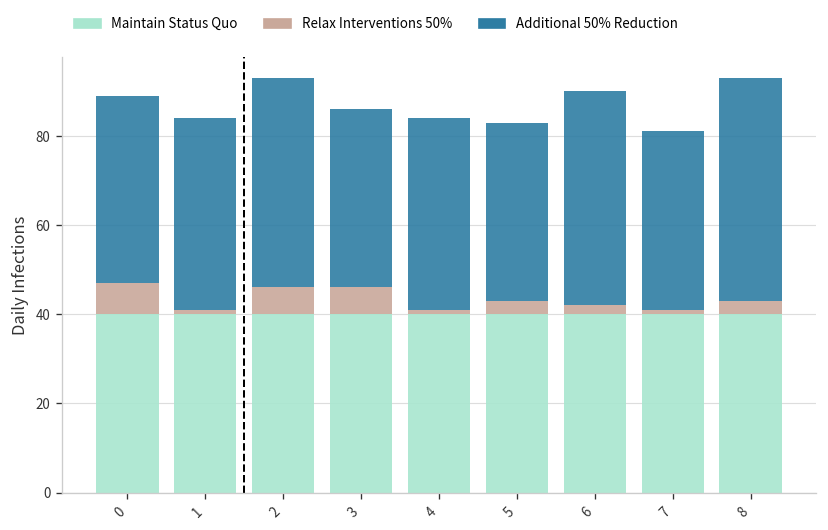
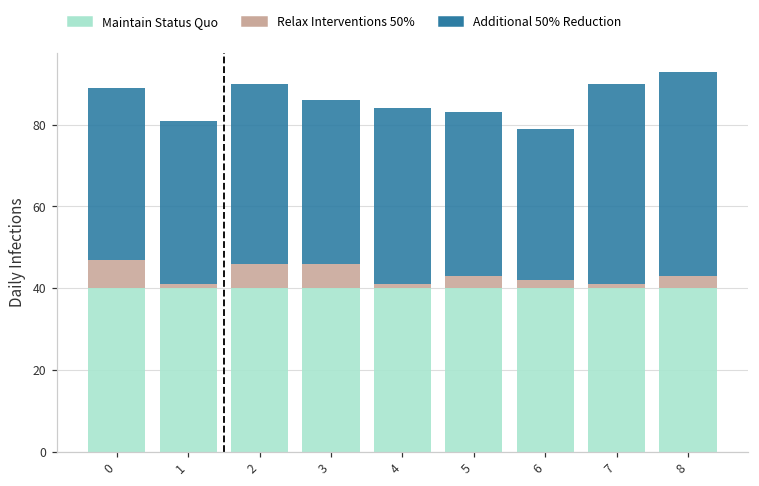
  {
    "Maintain Status Quo": {
      "0": 40,
      "1": 40,
      "2": 40,
      "3": 40,
      "4": 40,
      "5": 40,
      "6": 40,
      "7": 40,
      "8": 40
    },
    "Relax Interventions 50%": {
      "0": 7,
      "1": 1,
      "2": 6,
      "3": 6,
      "4": 1,
      "5": 3,
      "6": 2,
      "7": 1,
      "8": 3
    },
    "Additional 50% Reduction": {
      "0": 42,
-     "1": 43,
-     "2": 47,
+     "1": 40,
+     "2": 44,
      "3": 40,
      "4": 43,
      "5": 40,
-     "6": 48,
-     "7": 40,
+     "6": 37,
+     "7": 49,
      "8": 50
    }
  }
